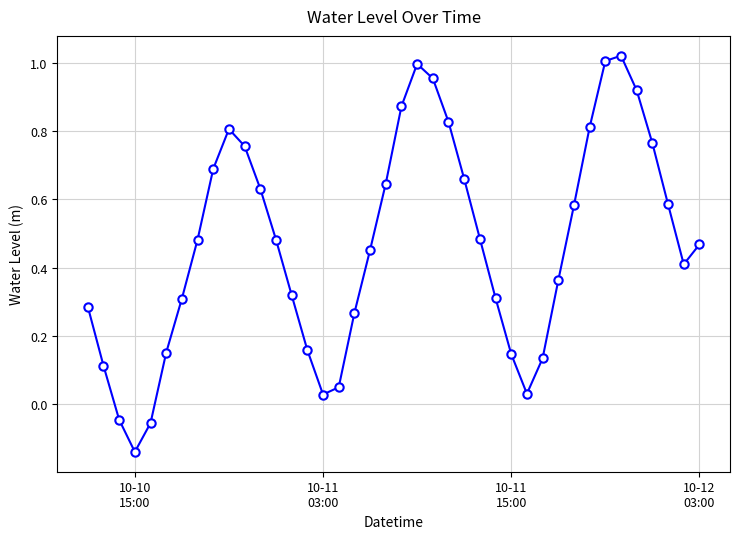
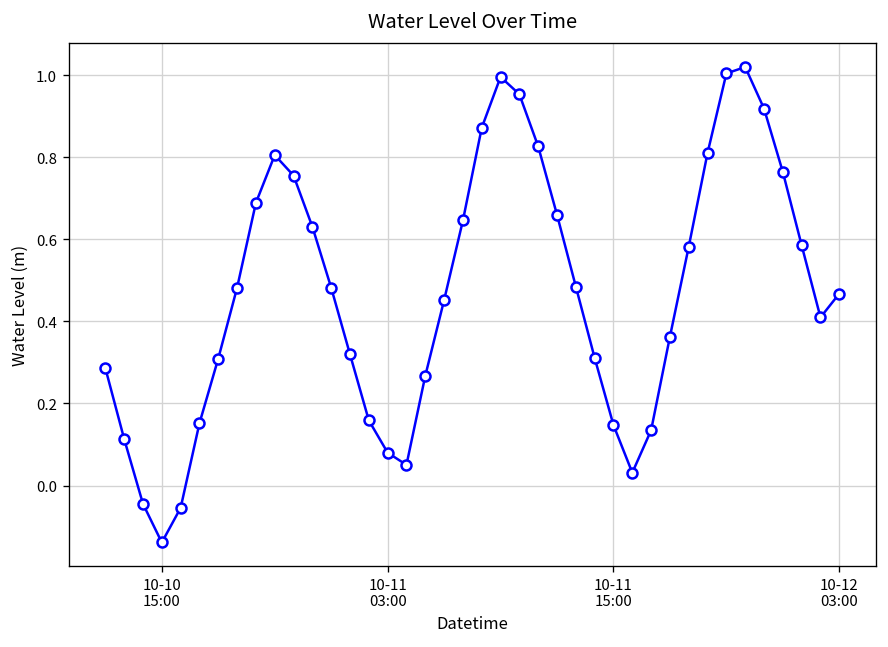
  {
    "10-10 15:00": -0.14,
-   "10-11 03:00": 0.03,
+   "10-11 03:00": 0.08,
    "10-11 15:00": 0.15,
    "10-12 03:00": 0.47
  }
